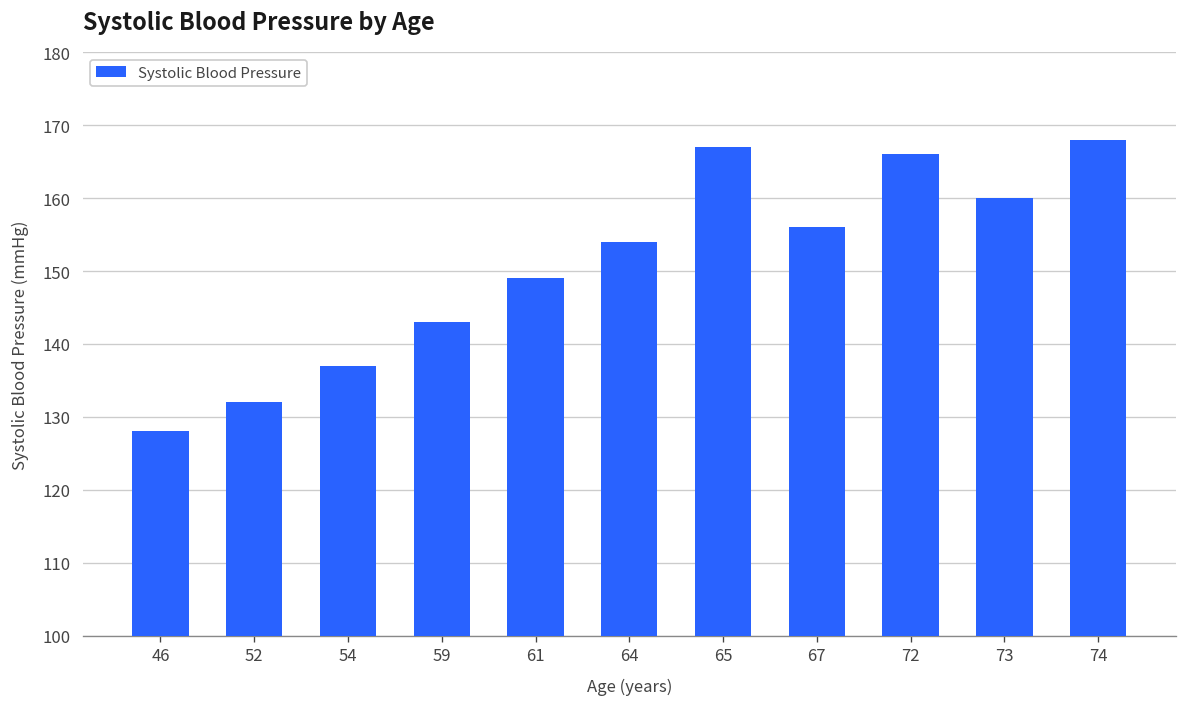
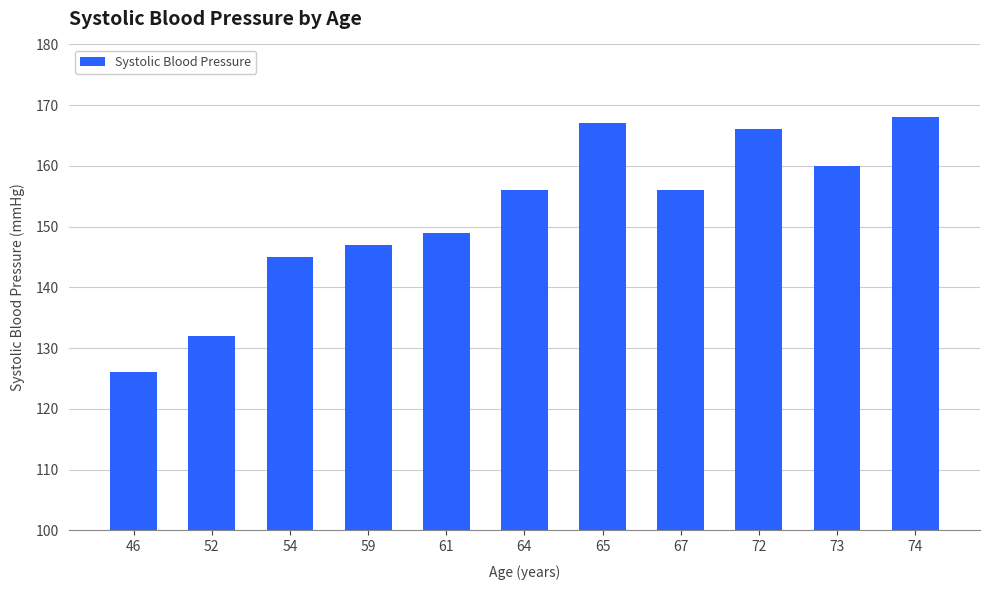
  {
-   "46": 128,
+   "46": 126,
    "52": 132,
-   "54": 137,
-   "59": 143,
+   "54": 145,
+   "59": 147,
    "61": 149,
-   "64": 154,
+   "64": 156,
    "65": 167,
    "67": 156,
    "72": 166,
    "73": 160,
    "74": 168
  }
